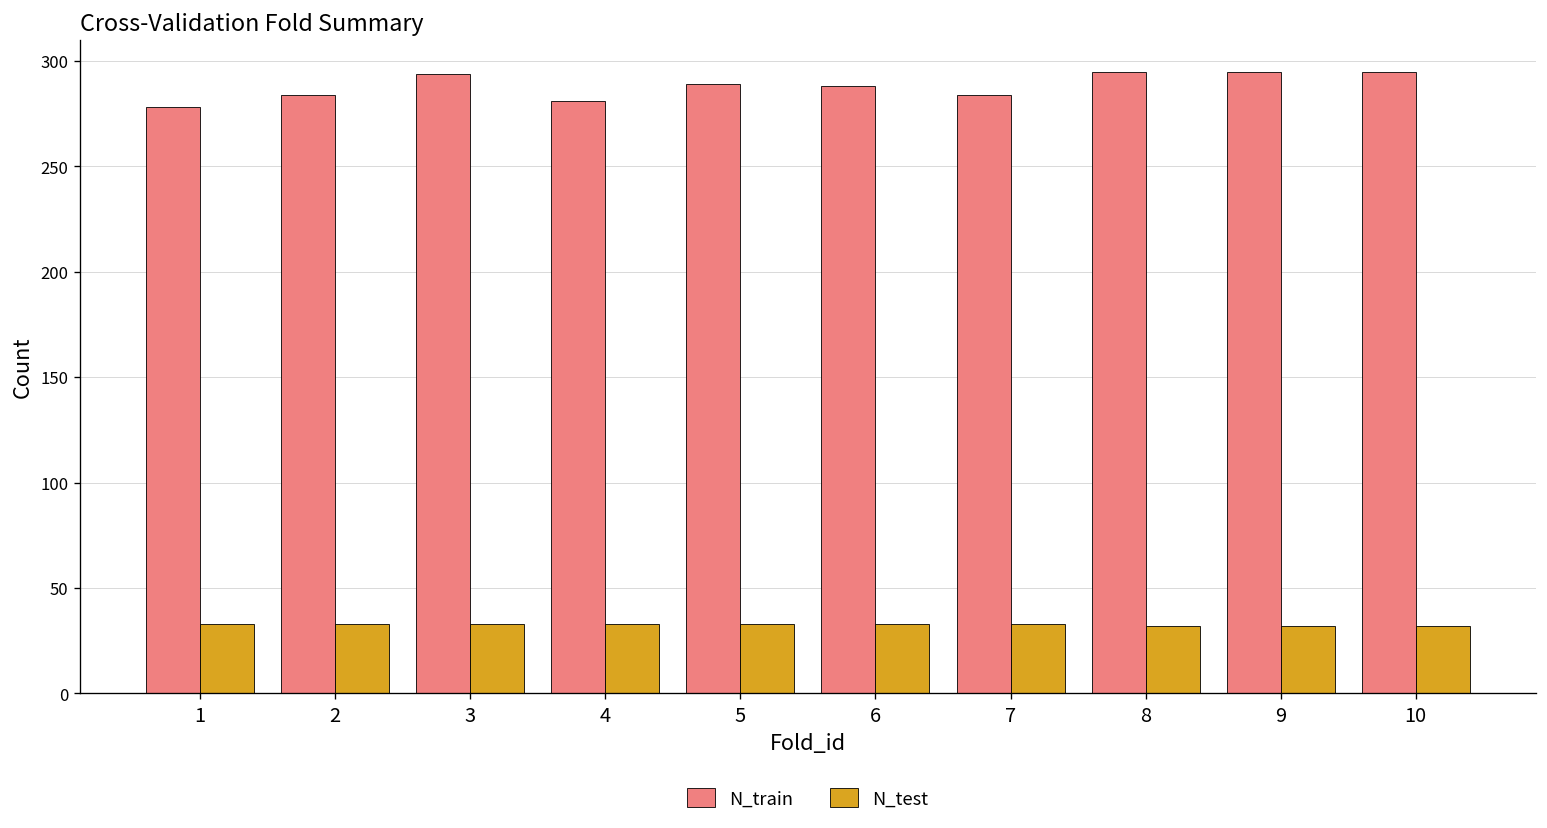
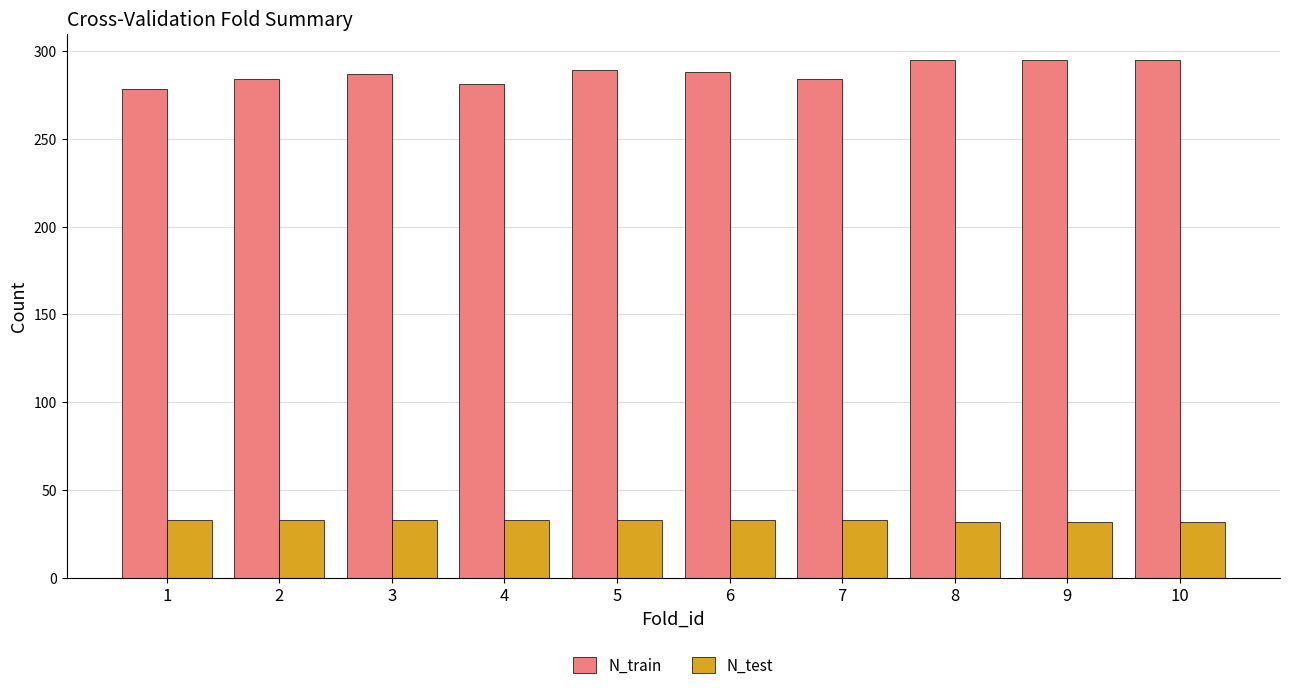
  {
    "N_train": {
      "1": 278,
      "2": 284,
-     "3": 294,
+     "3": 287,
      "4": 281,
      "5": 289,
      "6": 288,
      "7": 284,
      "8": 295,
      "9": 295,
      "10": 295
    },
    "N_test": {
      "1": 33,
      "2": 33,
      "3": 33,
      "4": 33,
      "5": 33,
      "6": 33,
      "7": 33,
      "8": 32,
      "9": 32,
      "10": 32
    }
  }
